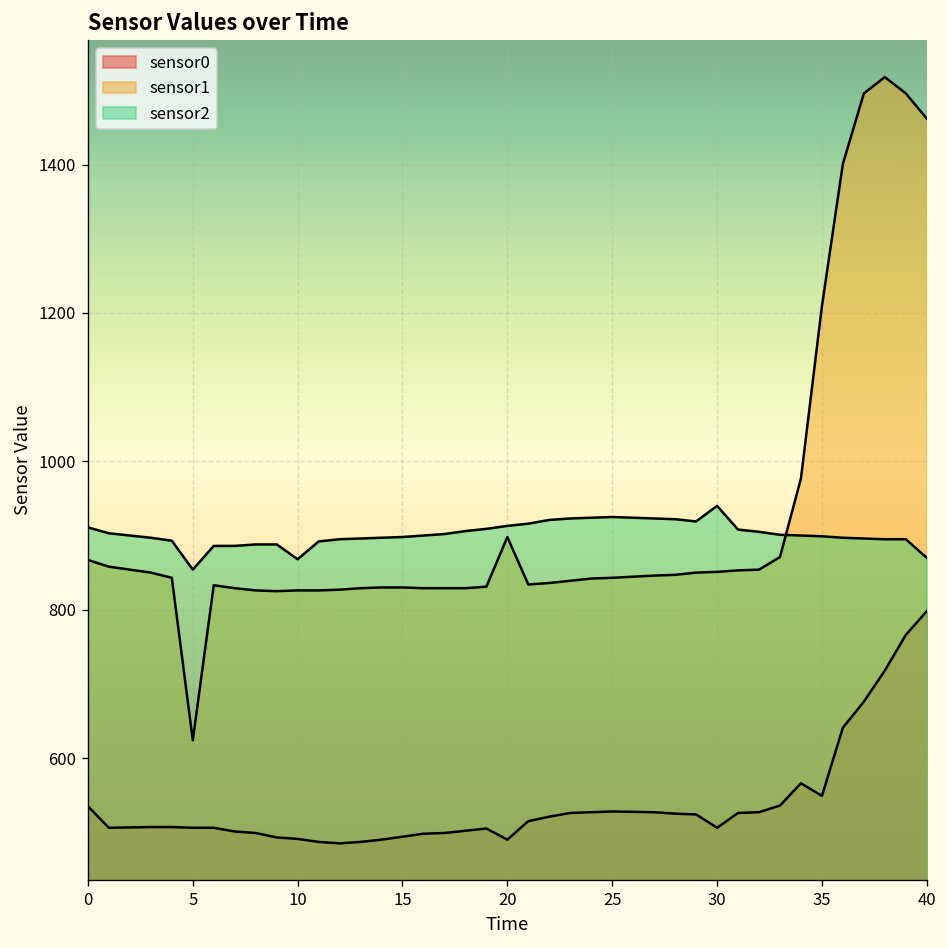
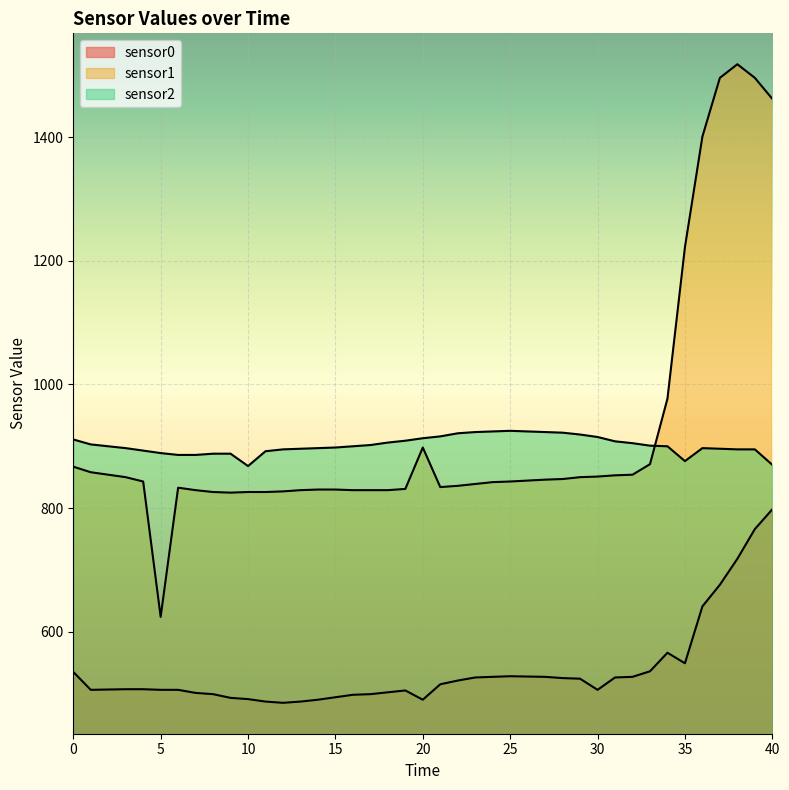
  {
    "sensor0": {
      "0": 540,
      "5": 510,
      "10": 490,
      "15": 490,
      "20": 490,
      "25": 530,
      "30": 510,
      "35": 550,
      "40": 800
    },
    "sensor1": {
      "0": 870,
      "5": 620,
      "10": 830,
      "15": 830,
      "20": 900,
      "25": 840,
      "30": 850,
-     "35": 1210,
+     "35": 1220,
      "40": 1460
    },
    "sensor2": {
      "0": 910,
-     "5": 850,
+     "5": 890,
      "10": 870,
      "15": 900,
      "20": 910,
      "25": 930,
-     "30": 940,
-     "35": 900,
+     "30": 920,
+     "35": 880,
      "40": 870
    }
  }
